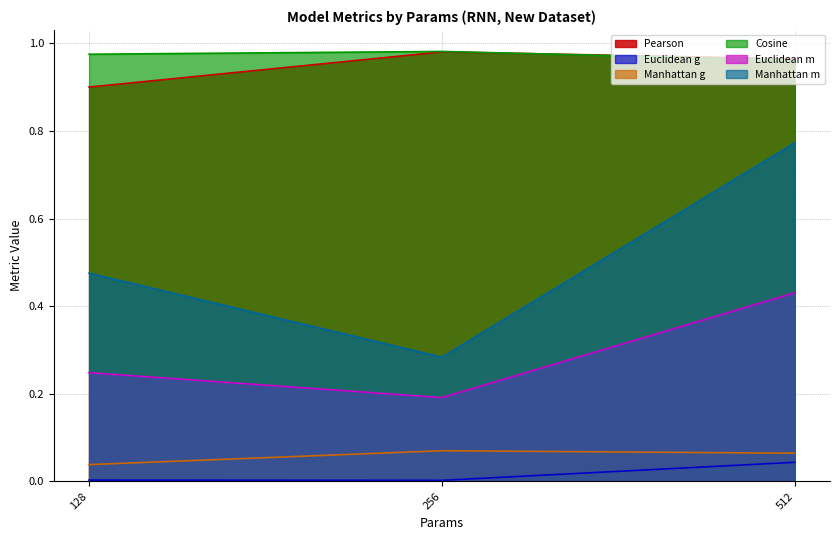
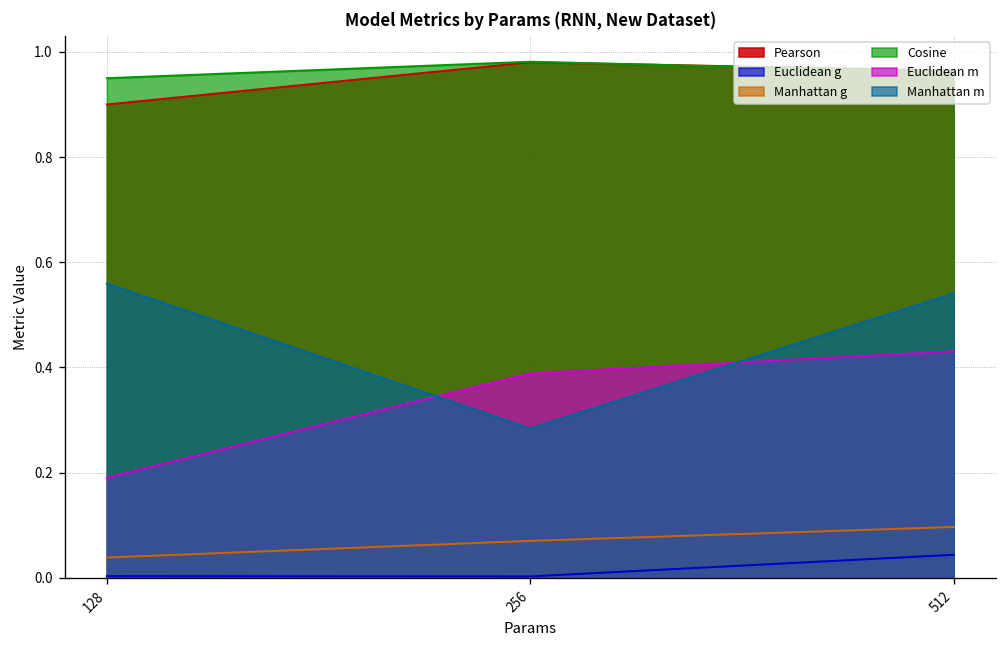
  {
    "Pearson": {
      "128": 0.90
    },
    "Euclidean g": {
      "128": 0.00,
      "256": 0.00,
      "512": 0.04
    },
    "Manhattan g": {
      "128": 0.04,
      "256": 0.07,
-     "512": 0.06
+     "512": 0.10
    },
    "Cosine": {
-     "128": 0.97
+     "128": 0.95
    },
    "Euclidean m": {
-     "128": 0.25,
-     "256": 0.19,
+     "128": 0.19,
+     "256": 0.39,
      "512": 0.43
    },
    "Manhattan m": {
-     "128": 0.48,
+     "128": 0.56,
      "256": 0.28,
-     "512": 0.77
+     "512": 0.54
    }
  }
